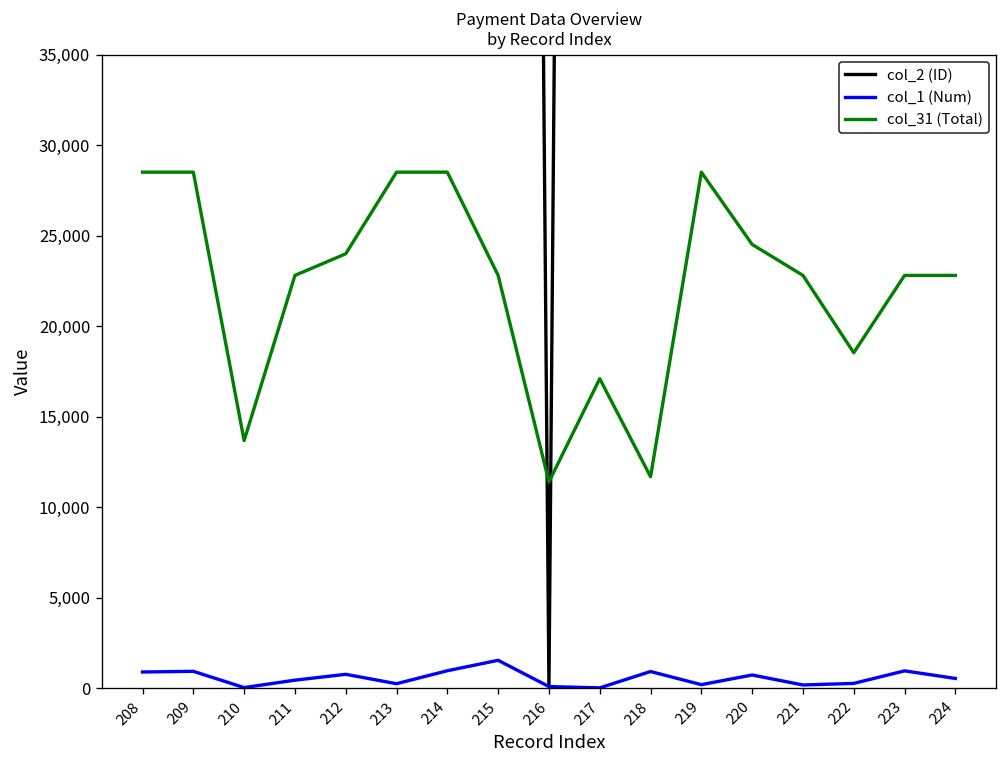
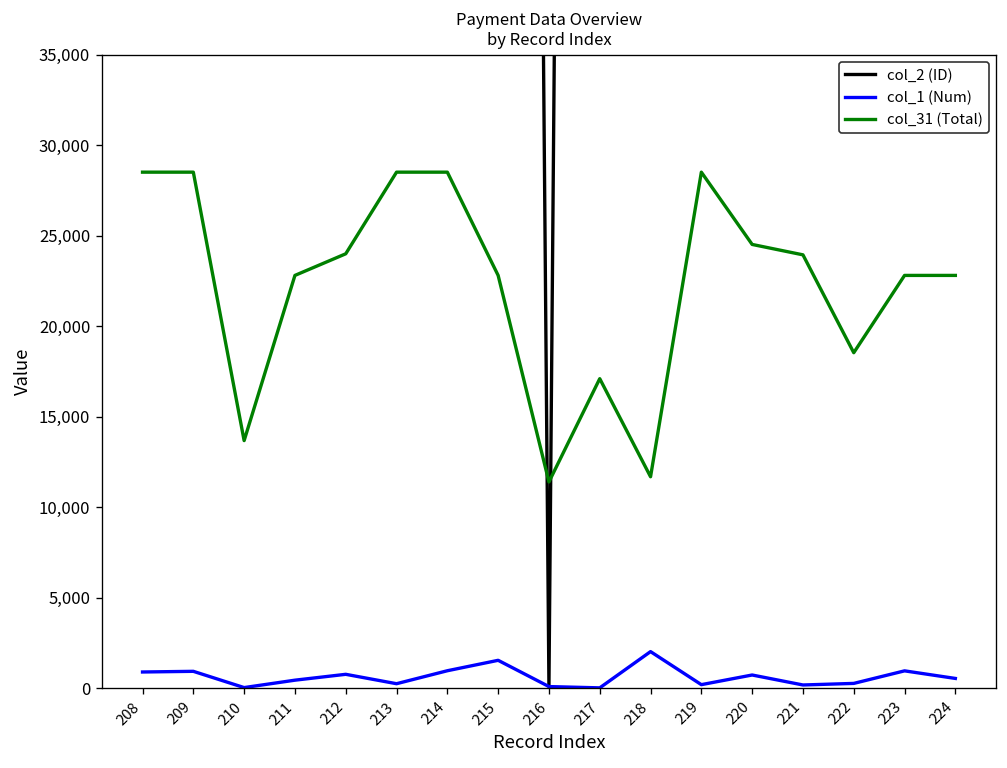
  {
    "col_1 (Num)": {
      "208": "900",
      "209": "900",
      "210": "0",
      "211": "500",
      "212": "800",
      "213": "300",
      "214": "1,000",
      "215": "1,600",
      "217": "0",
-     "218": "900",
+     "218": "2,000",
      "219": "200",
      "220": "700",
      "221": "200",
      "222": "300",
      "223": "1,000",
      "224": "600"
    },
    "col_31 (Total)": {
      "208": "28,500",
      "209": "28,500",
      "210": "13,700",
      "211": "22,800",
      "212": "24,000",
      "213": "28,500",
      "214": "28,500",
      "215": "22,800",
      "216": "11,400",
      "217": "17,100",
      "218": "11,700",
      "219": "28,500",
      "220": "24,500",
-     "221": "22,800",
+     "221": "23,900",
      "222": "18,500",
      "223": "22,800",
      "224": "22,800"
    }
  }
